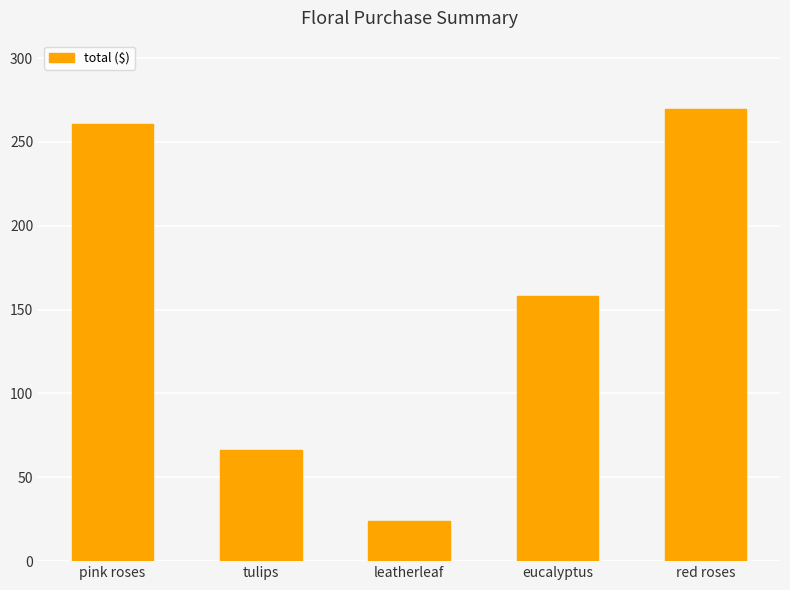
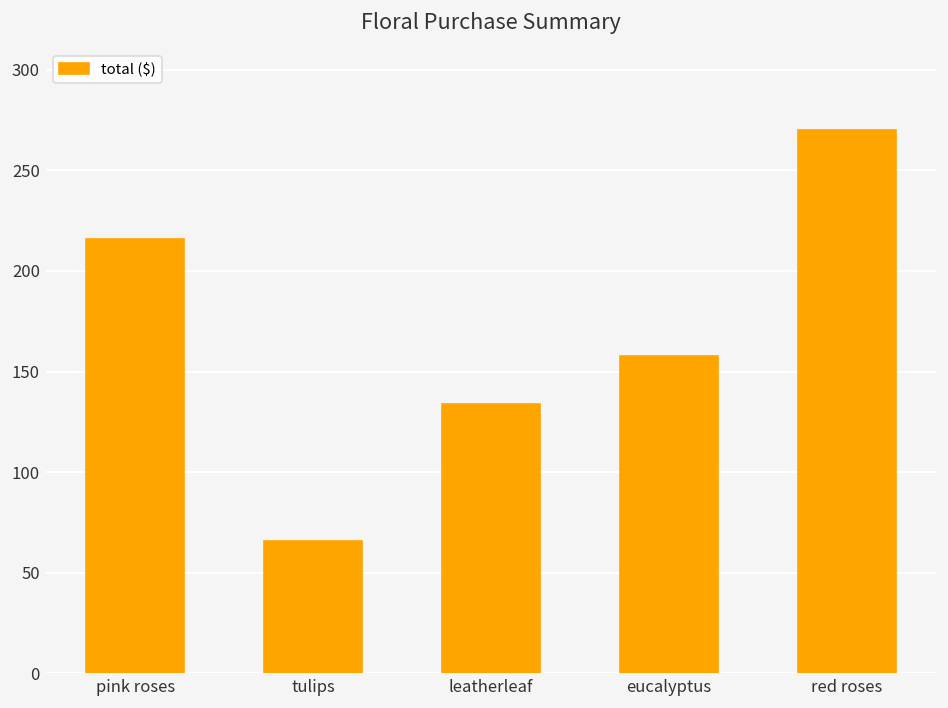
  {
-   "pink roses": 261,
+   "pink roses": 216,
    "tulips": 66,
-   "leatherleaf": 24,
+   "leatherleaf": 134,
    "eucalyptus": 158,
    "red roses": 270
  }
